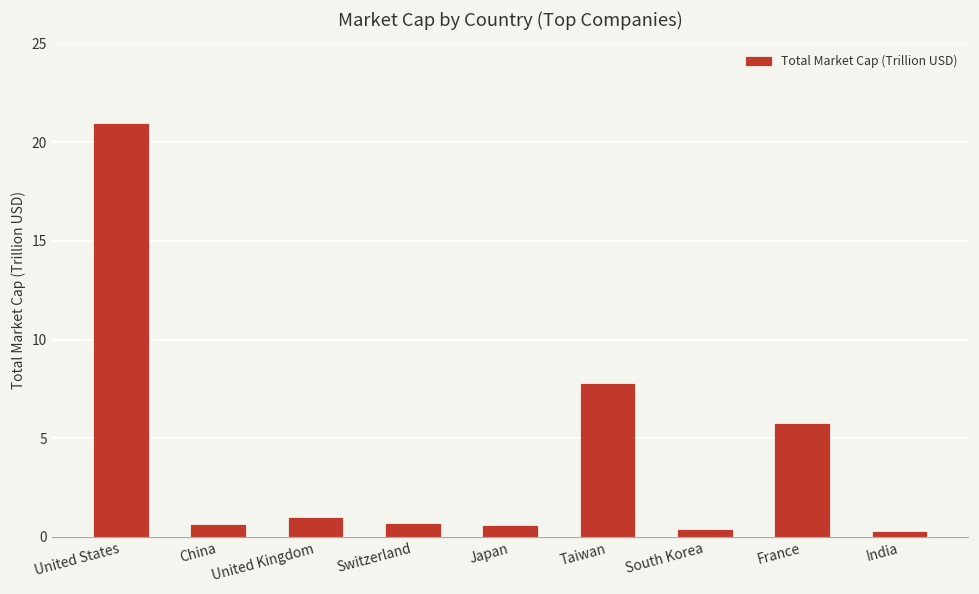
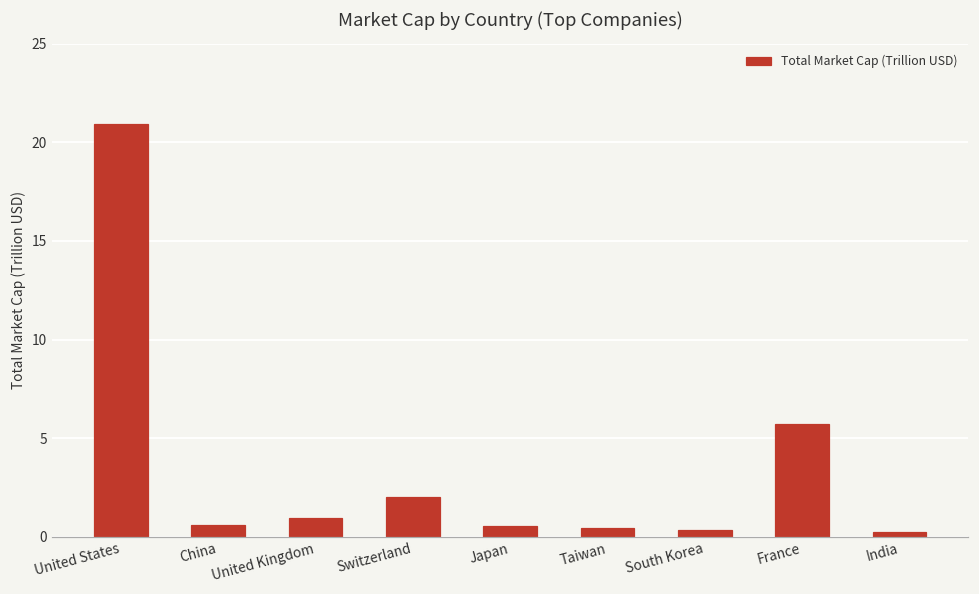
  {
    "United States": 20.9,
    "China": 0.6,
    "United Kingdom": 1.0,
-   "Switzerland": 0.7,
+   "Switzerland": 2.0,
    "Japan": 0.6,
-   "Taiwan": 7.7,
+   "Taiwan": 0.5,
    "South Korea": 0.3,
    "France": 5.7,
    "India": 0.2
  }
